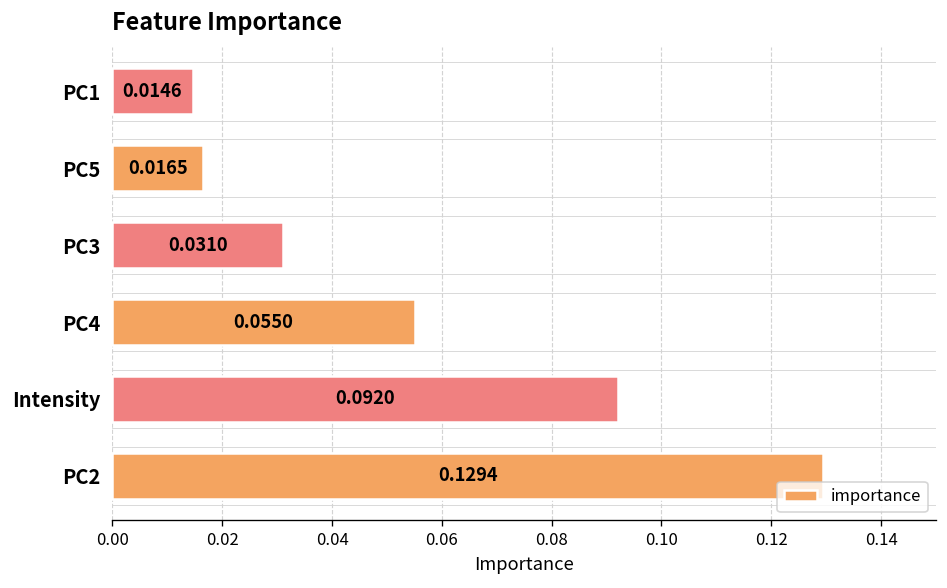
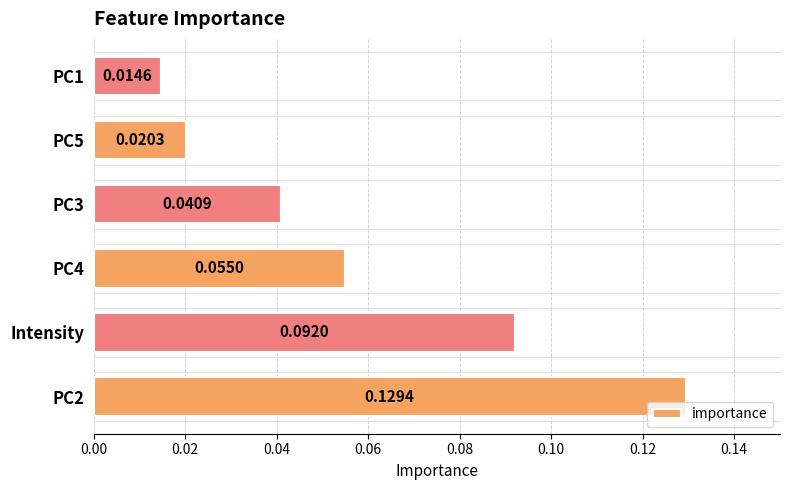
  {
    "PC1": 0.0146,
-   "PC5": 0.0165,
-   "PC3": 0.0310,
+   "PC5": 0.0203,
+   "PC3": 0.0409,
    "PC4": 0.0550,
    "Intensity": 0.0920,
    "PC2": 0.1294
  }
